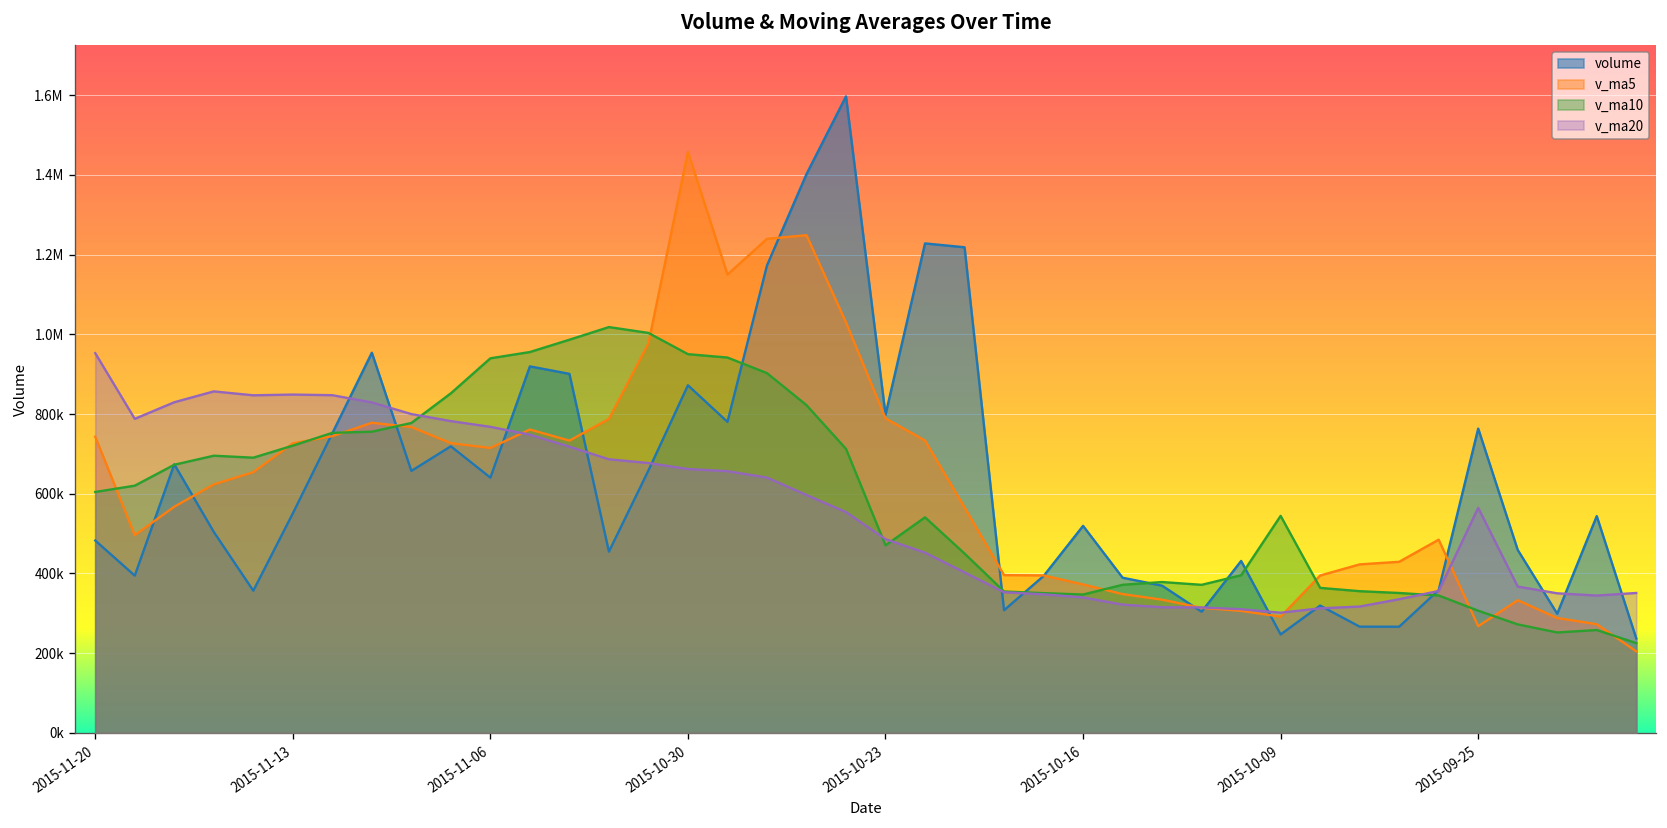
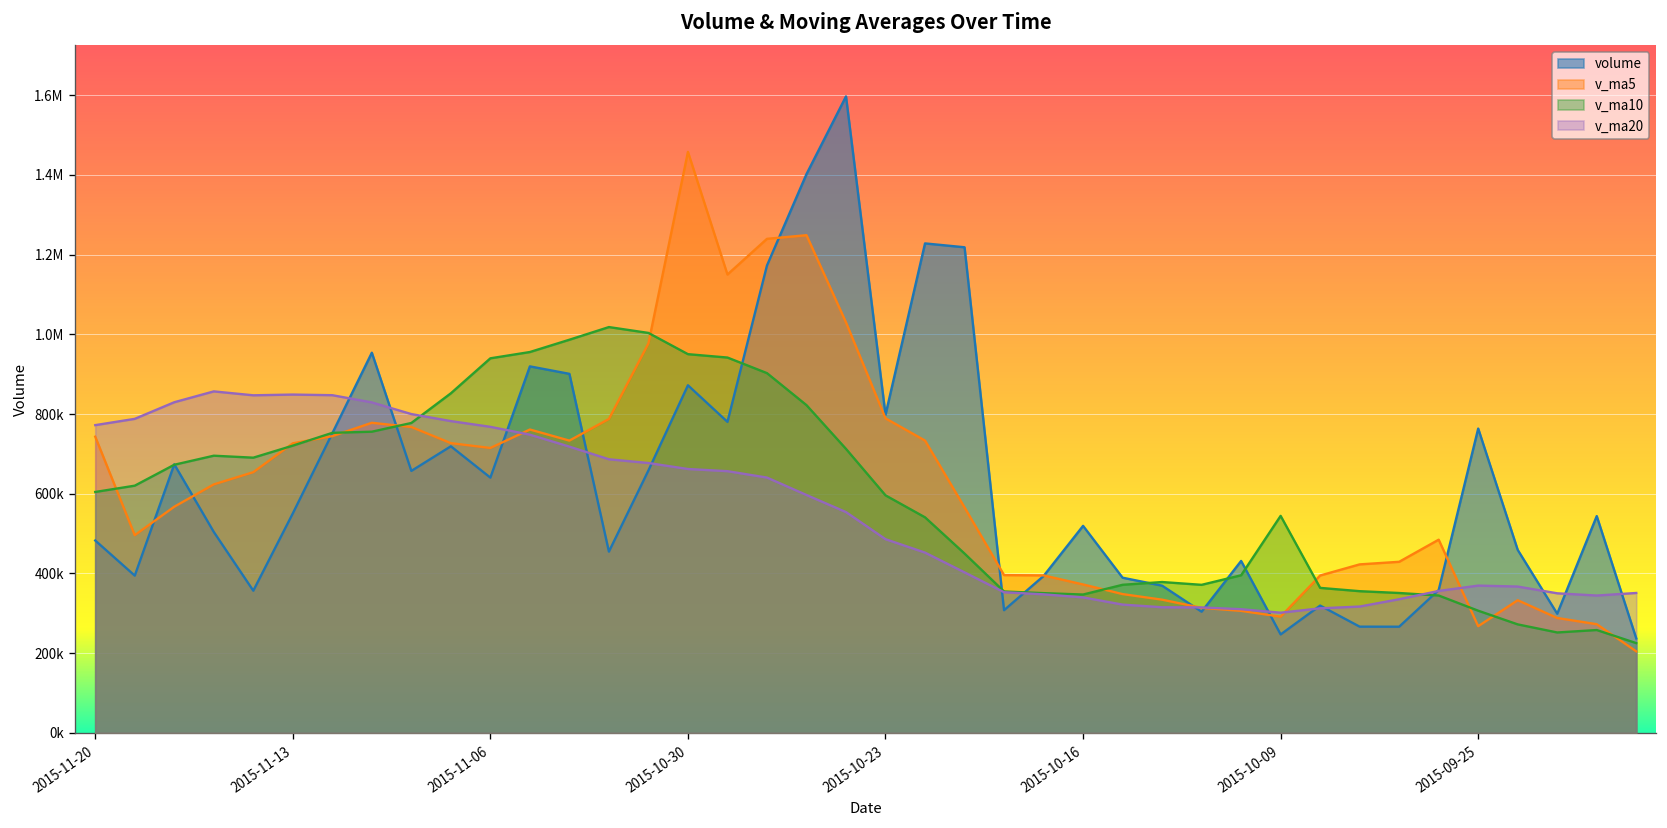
  {
    "volume": {
      "2015-11-20": 480000,
      "2015-11-13": 550000,
      "2015-11-06": 640000,
      "2015-10-30": 870000,
      "2015-10-23": 800000,
      "2015-10-16": 520000,
      "2015-10-09": 250000,
      "2015-09-25": 760000
    },
    "v_ma5": {
      "2015-11-20": 740000,
      "2015-11-06": 710000,
      "2015-10-30": 1460000,
      "2015-10-23": 790000,
      "2015-10-16": 370000,
      "2015-10-09": 290000,
      "2015-09-25": 270000
    },
    "v_ma10": {
      "2015-11-20": 600000,
      "2015-11-06": 940000,
      "2015-10-30": 950000,
-     "2015-10-23": 470000,
+     "2015-10-23": 600000,
      "2015-10-09": 540000,
      "2015-09-25": 310000
    },
    "v_ma20": {
-     "2015-11-20": 950000,
+     "2015-11-20": 770000,
      "2015-11-13": 850000,
      "2015-11-06": 770000,
      "2015-10-30": 660000,
      "2015-10-23": 490000,
      "2015-10-09": 300000,
-     "2015-09-25": 560000
+     "2015-09-25": 370000
    }
  }
